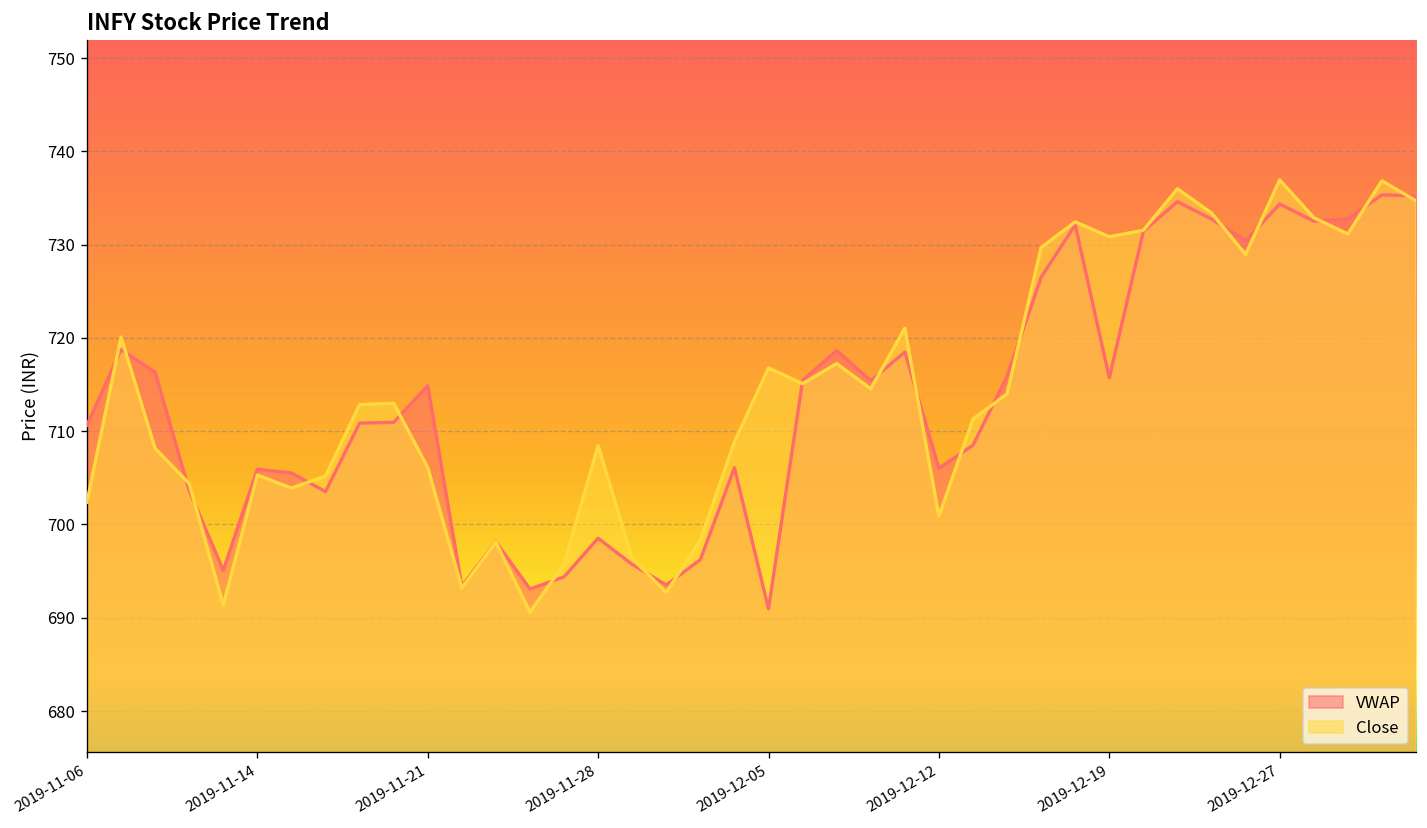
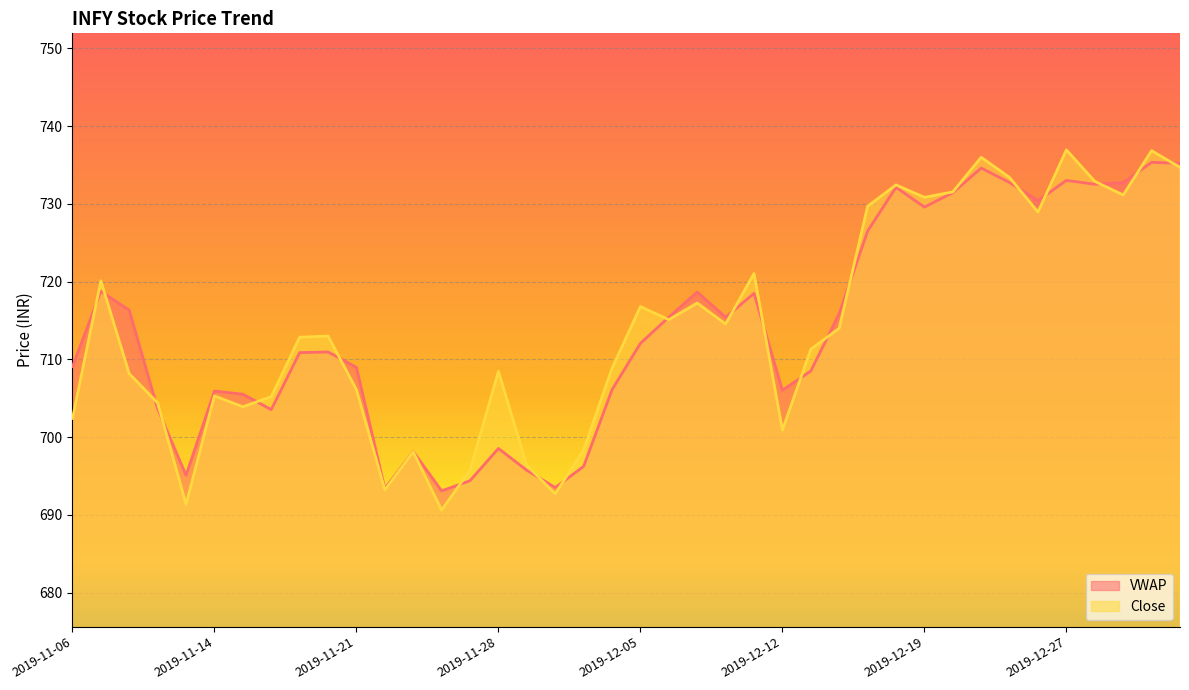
  {
    "VWAP": {
-     "2019-11-06": 711,
+     "2019-11-06": 709,
      "2019-11-14": 706,
-     "2019-11-21": 715,
+     "2019-11-21": 709,
      "2019-11-28": 699,
-     "2019-12-05": 691,
+     "2019-12-05": 712,
      "2019-12-12": 706,
-     "2019-12-19": 716,
-     "2019-12-27": 734
+     "2019-12-19": 730,
+     "2019-12-27": 733
    },
    "Close": {
      "2019-11-06": 702,
      "2019-11-14": 705,
      "2019-11-21": 706,
      "2019-11-28": 708,
      "2019-12-05": 717,
      "2019-12-12": 701,
      "2019-12-19": 731,
      "2019-12-27": 737
    }
  }
